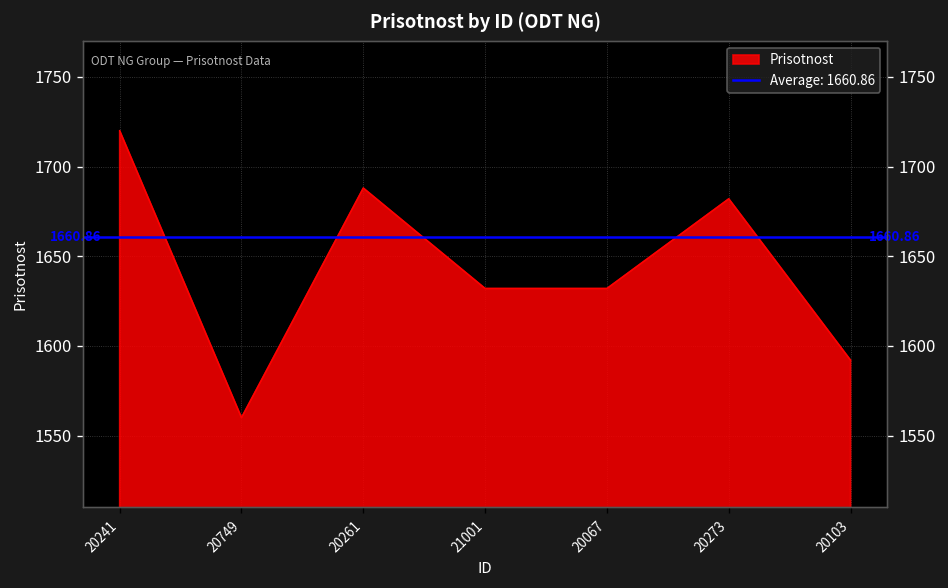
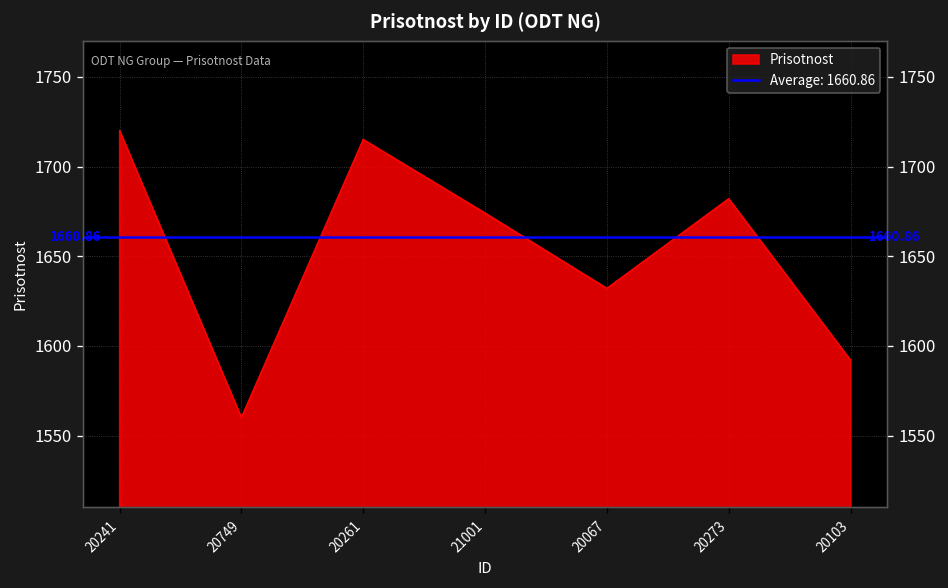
  {
    "20241": 1720,
    "20749": 1560,
-   "20261": 1688,
-   "21001": 1632,
+   "20261": 1715,
+   "21001": 1674,
    "20067": 1632,
    "20273": 1682,
    "20103": 1592
  }
